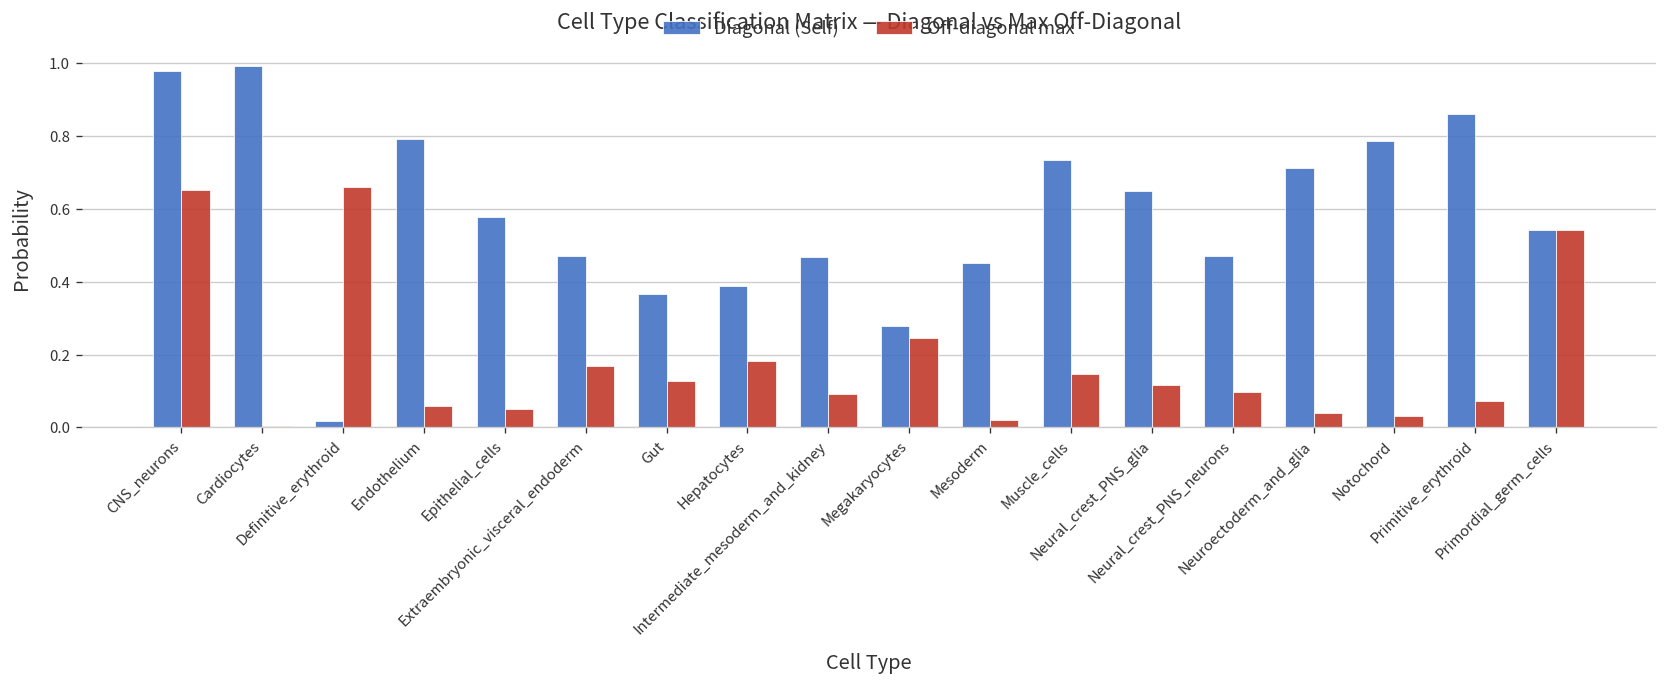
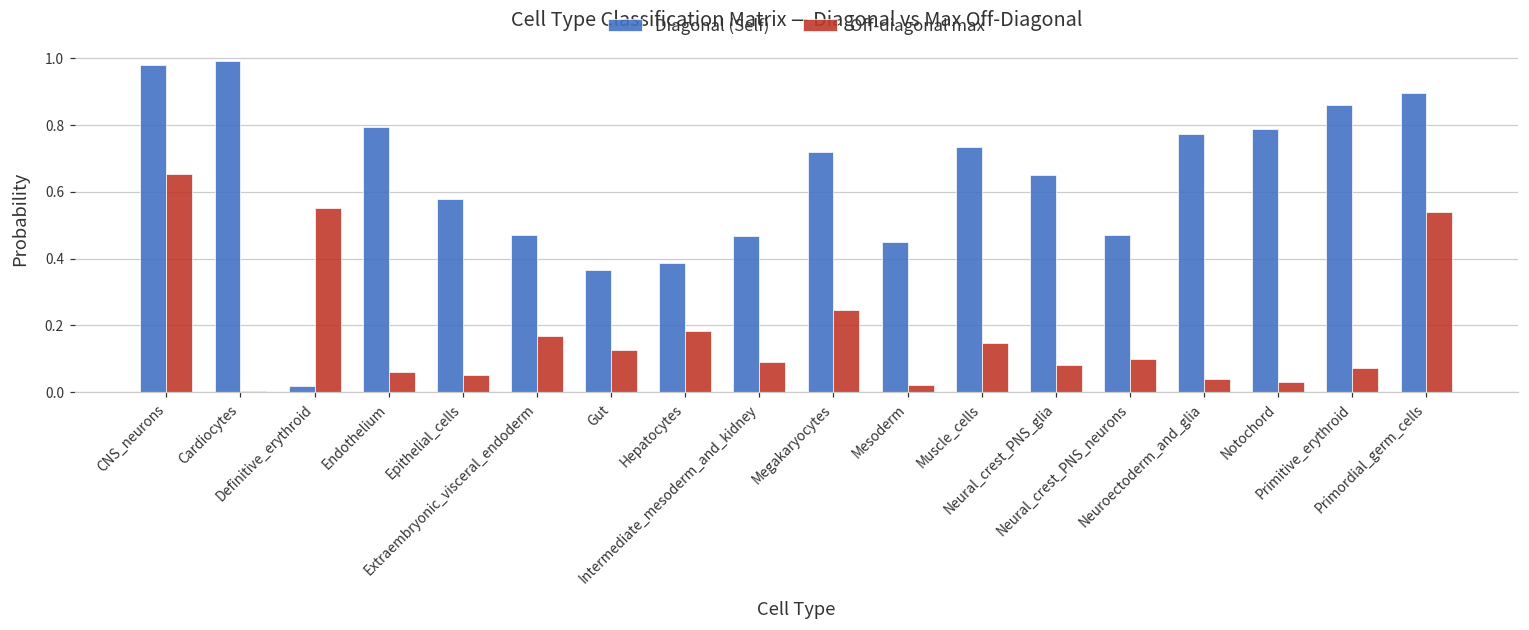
  {
    "Diagonal (Self)": {
      "CNS_neurons": 0.98,
      "Cardiocytes": 0.99,
      "Definitive_erythroid": 0.02,
      "Endothelium": 0.79,
      "Epithelial_cells": 0.58,
      "Extraembryonic_visceral_endoderm": 0.47,
      "Gut": 0.37,
      "Hepatocytes": 0.39,
      "Intermediate_mesoderm_and_kidney": 0.47,
-     "Megakaryocytes": 0.28,
+     "Megakaryocytes": 0.72,
      "Mesoderm": 0.45,
      "Muscle_cells": 0.73,
      "Neural_crest_PNS_glia": 0.65,
      "Neural_crest_PNS_neurons": 0.47,
-     "Neuroectoderm_and_glia": 0.71,
+     "Neuroectoderm_and_glia": 0.77,
      "Notochord": 0.79,
      "Primitive_erythroid": 0.86,
-     "Primordial_germ_cells": 0.54
+     "Primordial_germ_cells": 0.90
    },
    "Off-diagonal max": {
      "CNS_neurons": 0.65,
-     "Definitive_erythroid": 0.66,
+     "Definitive_erythroid": 0.55,
      "Endothelium": 0.06,
      "Epithelial_cells": 0.05,
      "Extraembryonic_visceral_endoderm": 0.17,
      "Gut": 0.13,
      "Hepatocytes": 0.18,
      "Intermediate_mesoderm_and_kidney": 0.09,
      "Megakaryocytes": 0.25,
      "Mesoderm": 0.02,
      "Muscle_cells": 0.15,
-     "Neural_crest_PNS_glia": 0.12,
+     "Neural_crest_PNS_glia": 0.08,
      "Neural_crest_PNS_neurons": 0.10,
      "Neuroectoderm_and_glia": 0.04,
      "Notochord": 0.03,
      "Primitive_erythroid": 0.07,
      "Primordial_germ_cells": 0.54
    }
  }
